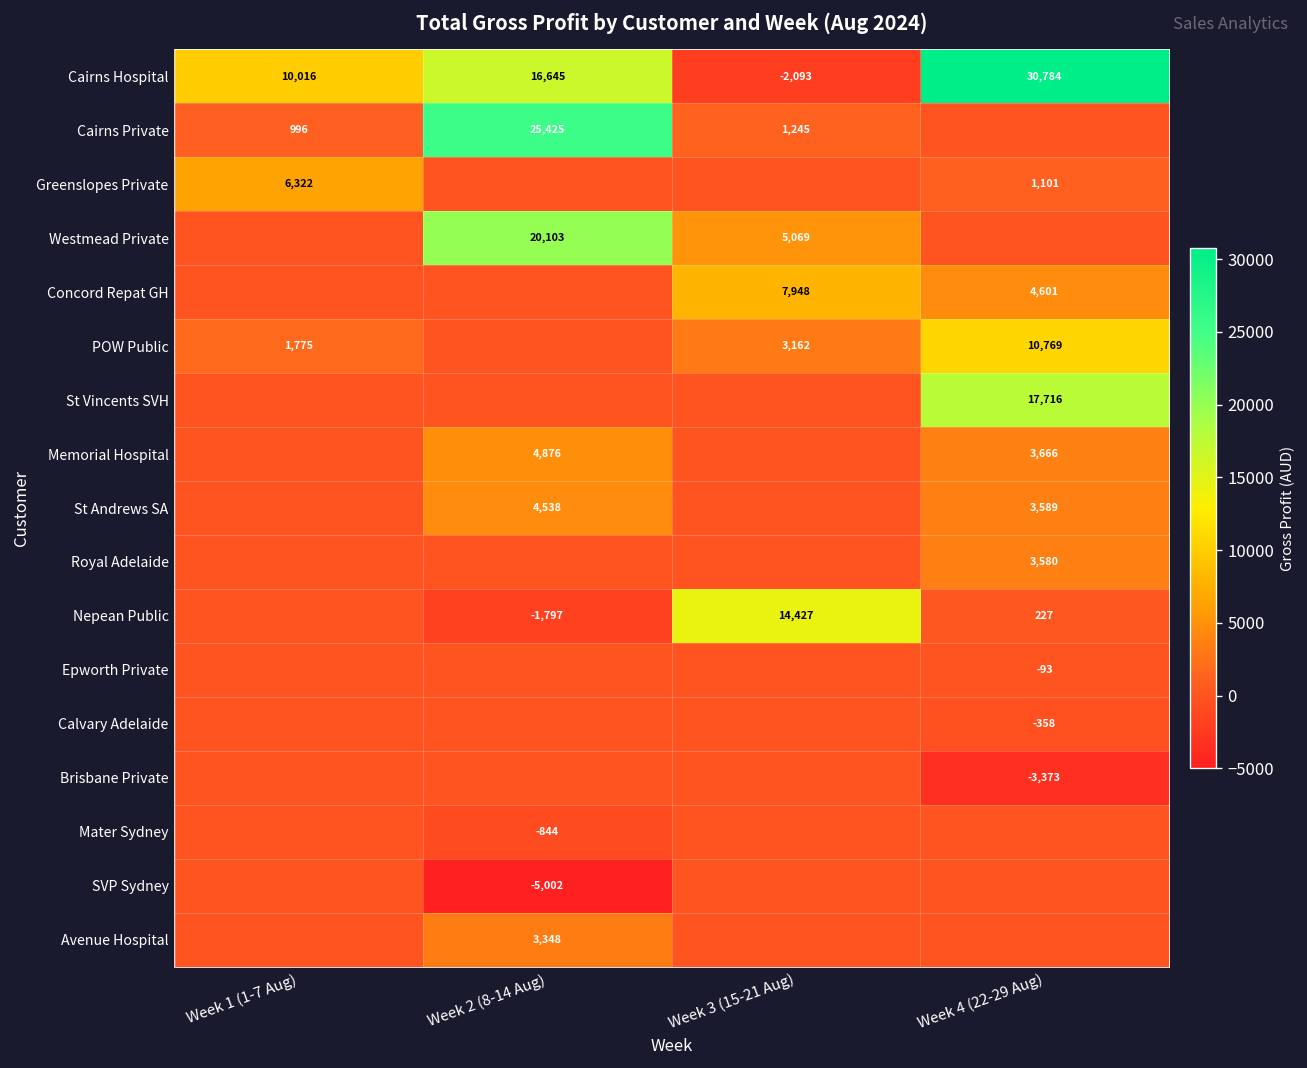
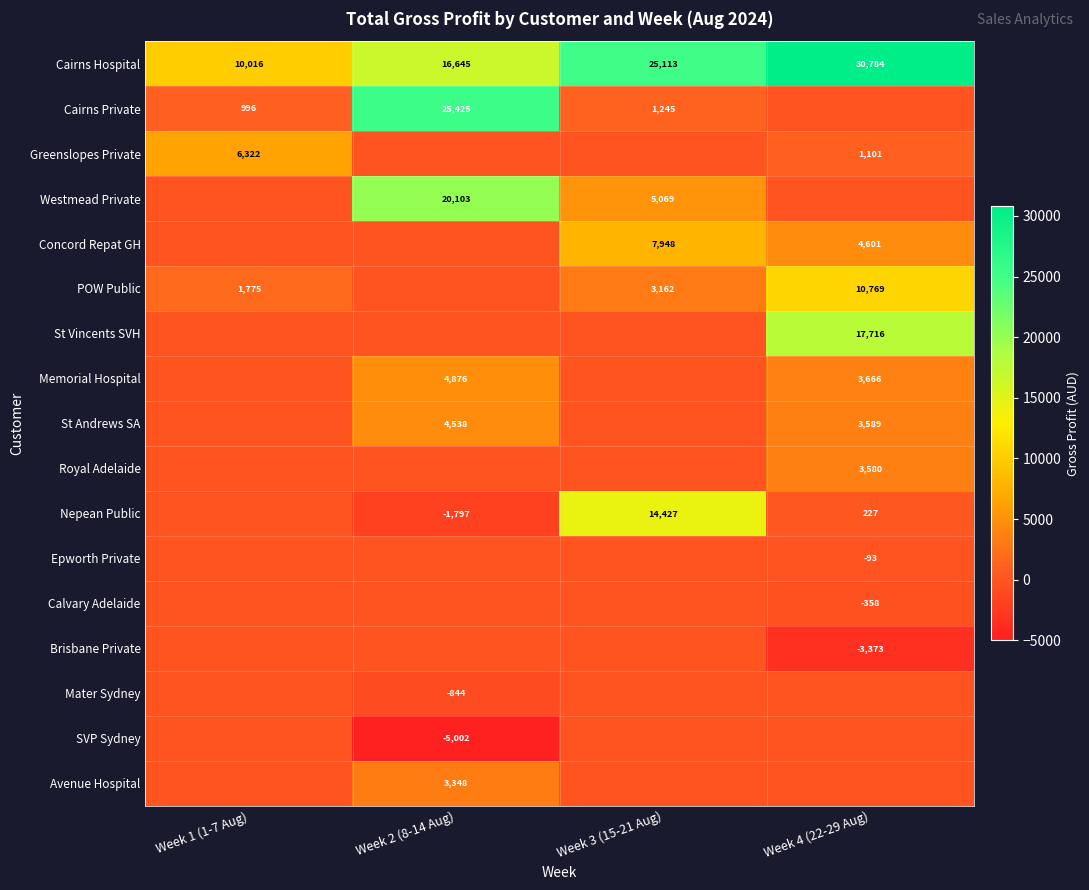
  {
    "Cairns Hospital": {
      "Week 1 (1-7 Aug)": "10,016",
      "Week 2 (8-14 Aug)": "16,645",
-     "Week 3 (15-21 Aug)": "-2,093",
+     "Week 3 (15-21 Aug)": "25,113",
      "Week 4 (22-29 Aug)": "30,784"
    },
    "Cairns Private": {
      "Week 1 (1-7 Aug)": "996",
      "Week 2 (8-14 Aug)": "25,425",
      "Week 3 (15-21 Aug)": "1,245"
    },
    "Greenslopes Private": {
      "Week 1 (1-7 Aug)": "6,322",
      "Week 4 (22-29 Aug)": "1,101"
    },
    "Westmead Private": {
      "Week 2 (8-14 Aug)": "20,103",
      "Week 3 (15-21 Aug)": "5,069"
    },
    "Concord Repat GH": {
      "Week 3 (15-21 Aug)": "7,948",
      "Week 4 (22-29 Aug)": "4,601"
    },
    "POW Public": {
      "Week 1 (1-7 Aug)": "1,775",
      "Week 3 (15-21 Aug)": "3,162",
      "Week 4 (22-29 Aug)": "10,769"
    },
    "St Vincents SVH": {
      "Week 4 (22-29 Aug)": "17,716"
    },
    "Memorial Hospital": {
      "Week 2 (8-14 Aug)": "4,876",
      "Week 4 (22-29 Aug)": "3,666"
    },
    "St Andrews SA": {
      "Week 2 (8-14 Aug)": "4,538",
      "Week 4 (22-29 Aug)": "3,589"
    },
    "Royal Adelaide": {
      "Week 4 (22-29 Aug)": "3,580"
    },
    "Nepean Public": {
      "Week 2 (8-14 Aug)": "-1,797",
      "Week 3 (15-21 Aug)": "14,427",
      "Week 4 (22-29 Aug)": "227"
    },
    "Epworth Private": {
      "Week 4 (22-29 Aug)": "-93"
    },
    "Calvary Adelaide": {
      "Week 4 (22-29 Aug)": "-358"
    },
    "Brisbane Private": {
      "Week 4 (22-29 Aug)": "-3,373"
    },
    "Mater Sydney": {
      "Week 2 (8-14 Aug)": "-844"
    },
    "SVP Sydney": {
      "Week 2 (8-14 Aug)": "-5,002"
    },
    "Avenue Hospital": {
      "Week 2 (8-14 Aug)": "3,348"
    }
  }
